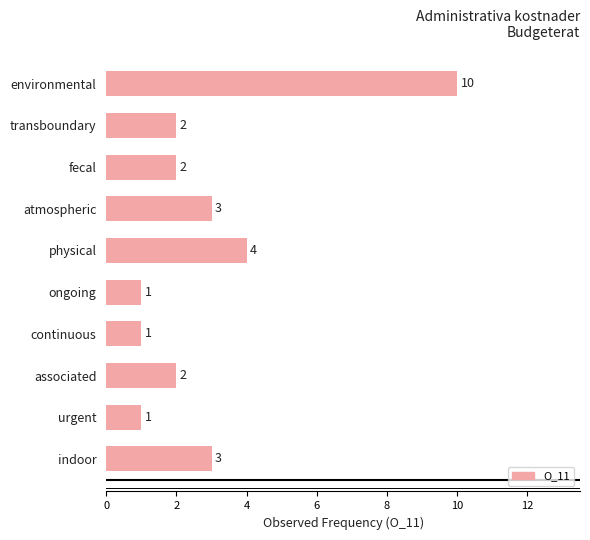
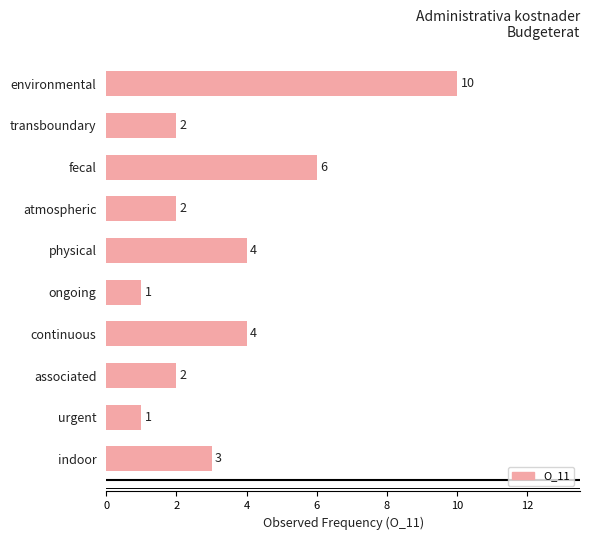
  {
    "environmental": 10,
    "transboundary": 2,
-   "fecal": 2,
-   "atmospheric": 3,
+   "fecal": 6,
+   "atmospheric": 2,
    "physical": 4,
    "ongoing": 1,
-   "continuous": 1,
+   "continuous": 4,
    "associated": 2,
    "urgent": 1,
    "indoor": 3
  }
